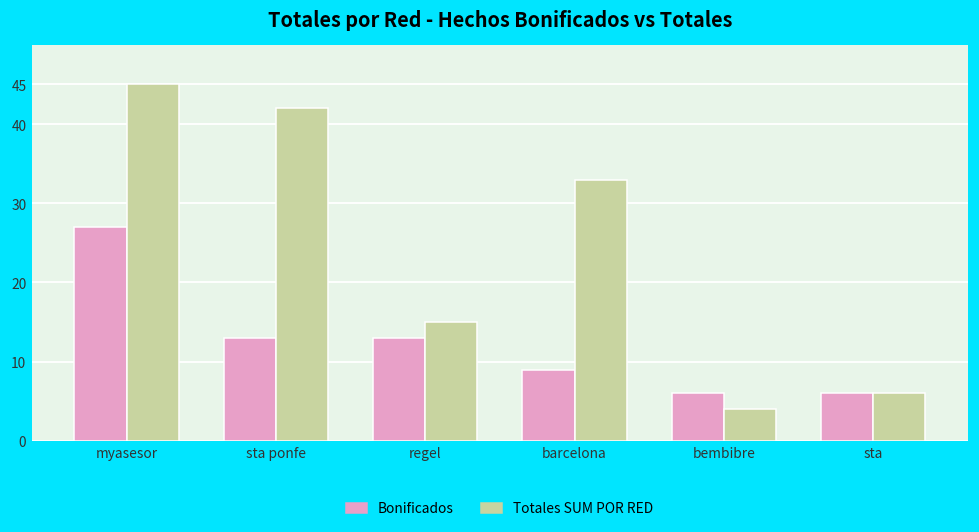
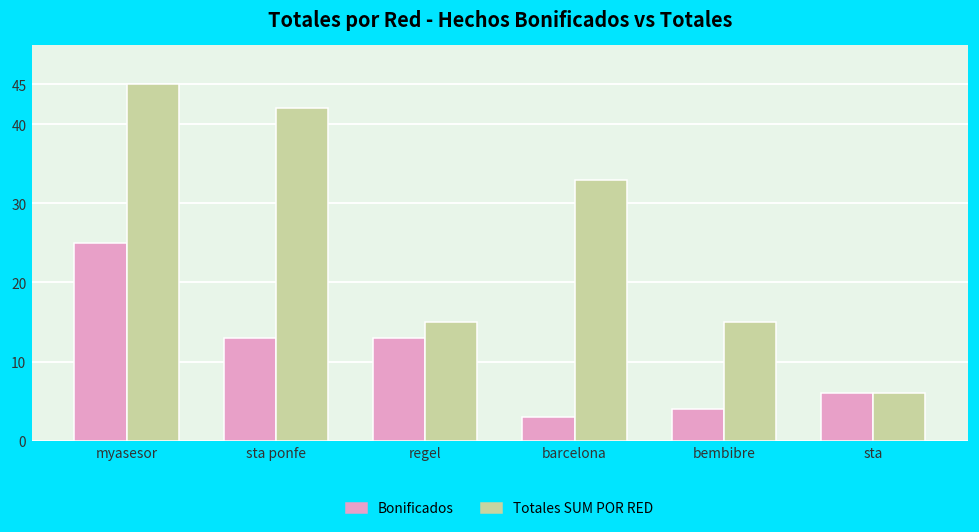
  {
    "Bonificados": {
-     "myasesor": 27,
+     "myasesor": 25,
      "sta ponfe": 13,
      "regel": 13,
-     "barcelona": 9,
-     "bembibre": 6,
+     "barcelona": 3,
+     "bembibre": 4,
      "sta": 6
    },
    "Totales SUM POR RED": {
      "myasesor": 45,
      "sta ponfe": 42,
      "regel": 15,
      "barcelona": 33,
-     "bembibre": 4,
+     "bembibre": 15,
      "sta": 6
    }
  }
